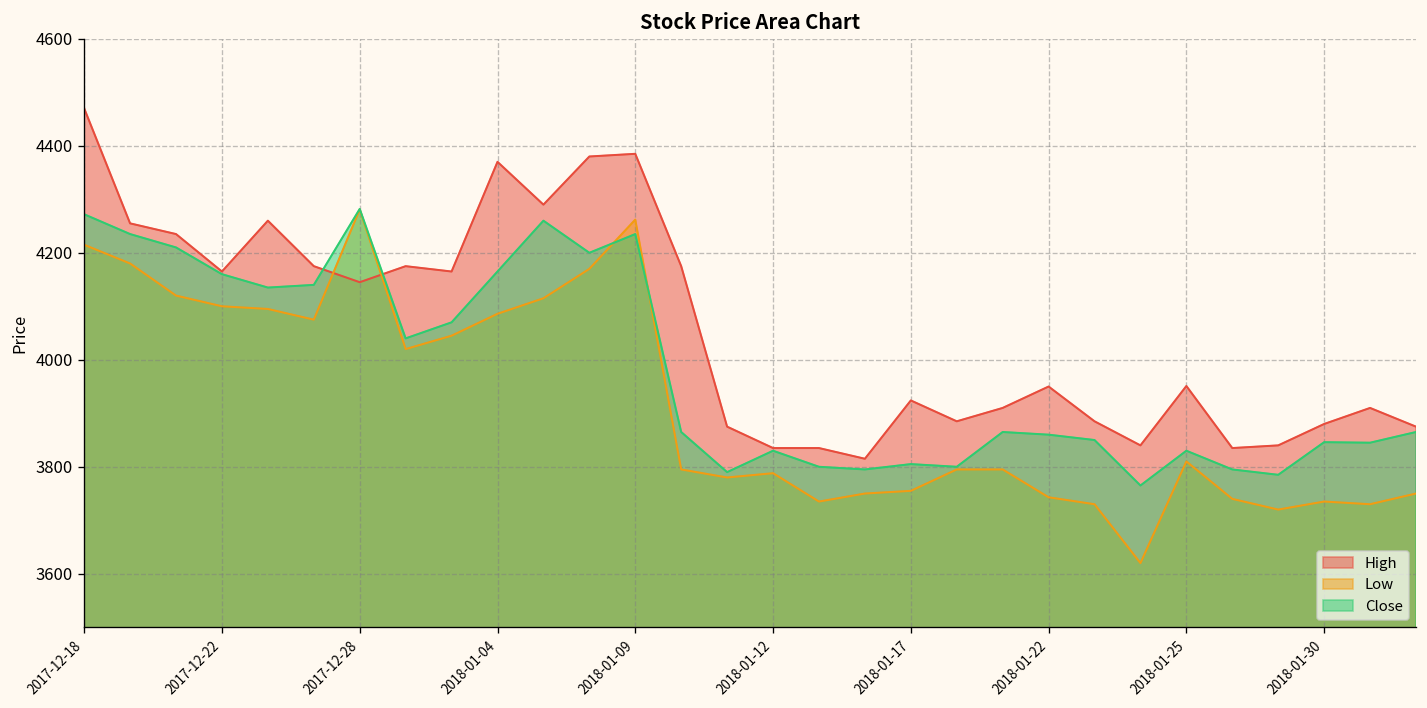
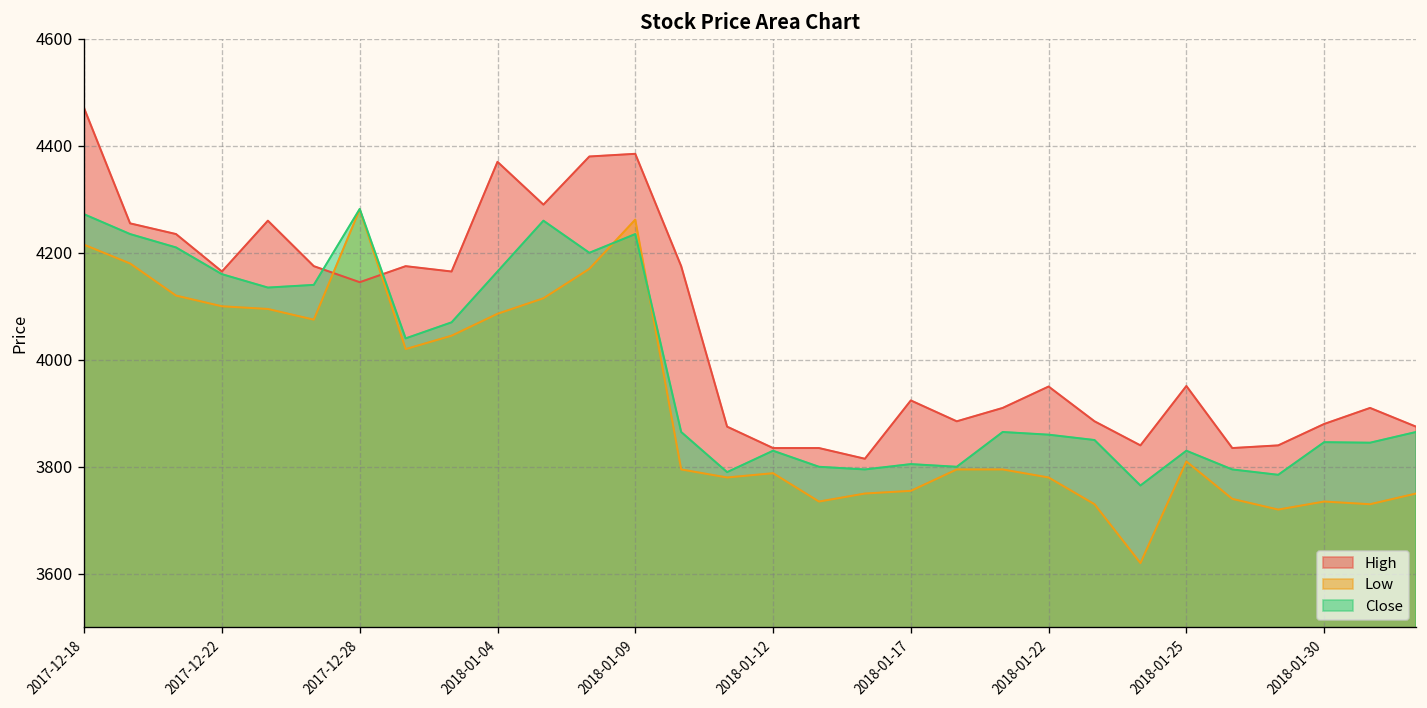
  {
    "High": {
      "2017-12-18": 4470,
      "2017-12-28": 4150,
      "2018-01-04": 4370,
      "2018-01-09": 4390,
      "2018-01-17": 3920,
      "2018-01-22": 3950,
      "2018-01-25": 3950,
      "2018-01-30": 3880
    },
    "Low": {
      "2017-12-18": 4220,
      "2017-12-22": 4100,
      "2018-01-04": 4090,
      "2018-01-09": 4260,
      "2018-01-12": 3790,
      "2018-01-17": 3760,
-     "2018-01-22": 3740,
+     "2018-01-22": 3780,
      "2018-01-25": 3810,
      "2018-01-30": 3740
    },
    "Close": {
      "2017-12-18": 4270,
      "2018-01-04": 4170,
      "2018-01-09": 4240,
      "2018-01-17": 3810,
      "2018-01-22": 3860,
      "2018-01-25": 3830,
      "2018-01-30": 3850
    }
  }
